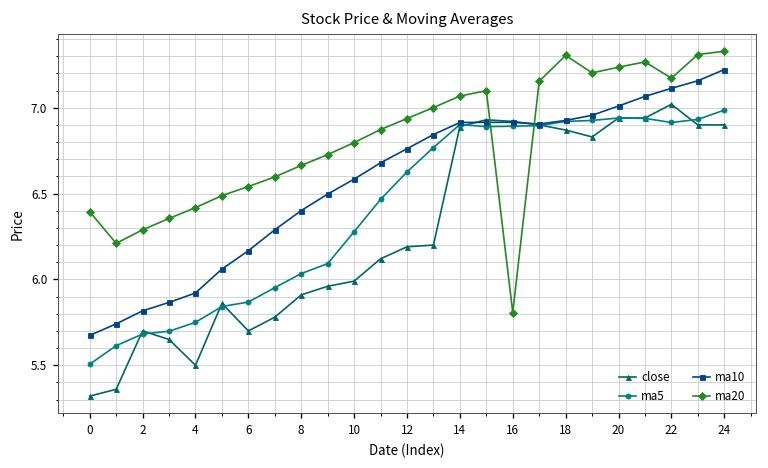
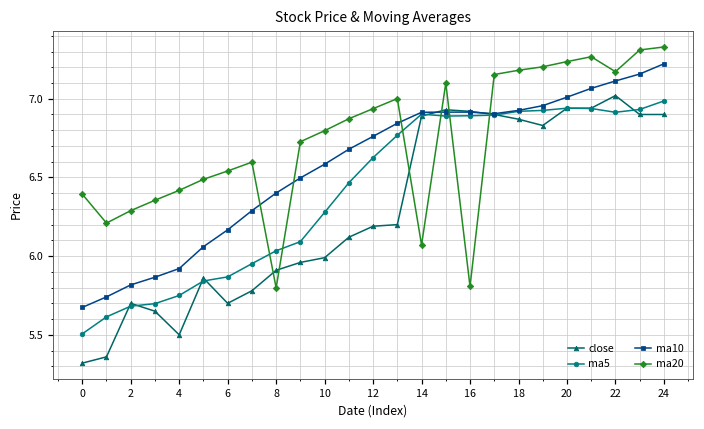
  {
    "ma20": {
      "0": 6.39,
      "2": 6.29,
      "4": 6.42,
      "6": 6.54,
-     "8": 6.66,
+     "8": 5.80,
      "10": 6.80,
      "12": 6.94,
-     "14": 7.07,
+     "14": 6.07,
      "16": 5.81,
-     "18": 7.31,
+     "18": 7.18,
      "20": 7.24,
      "22": 7.17,
      "24": 7.33
    }
  }
